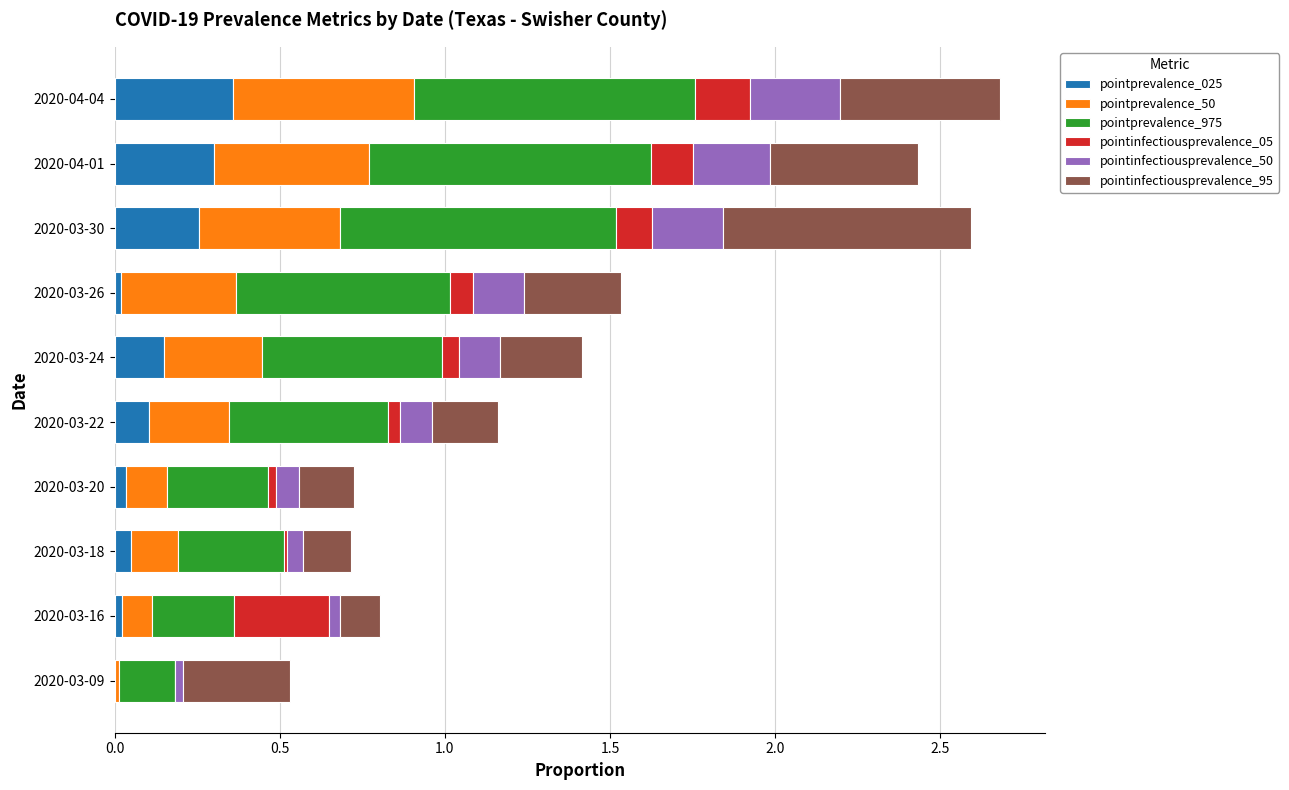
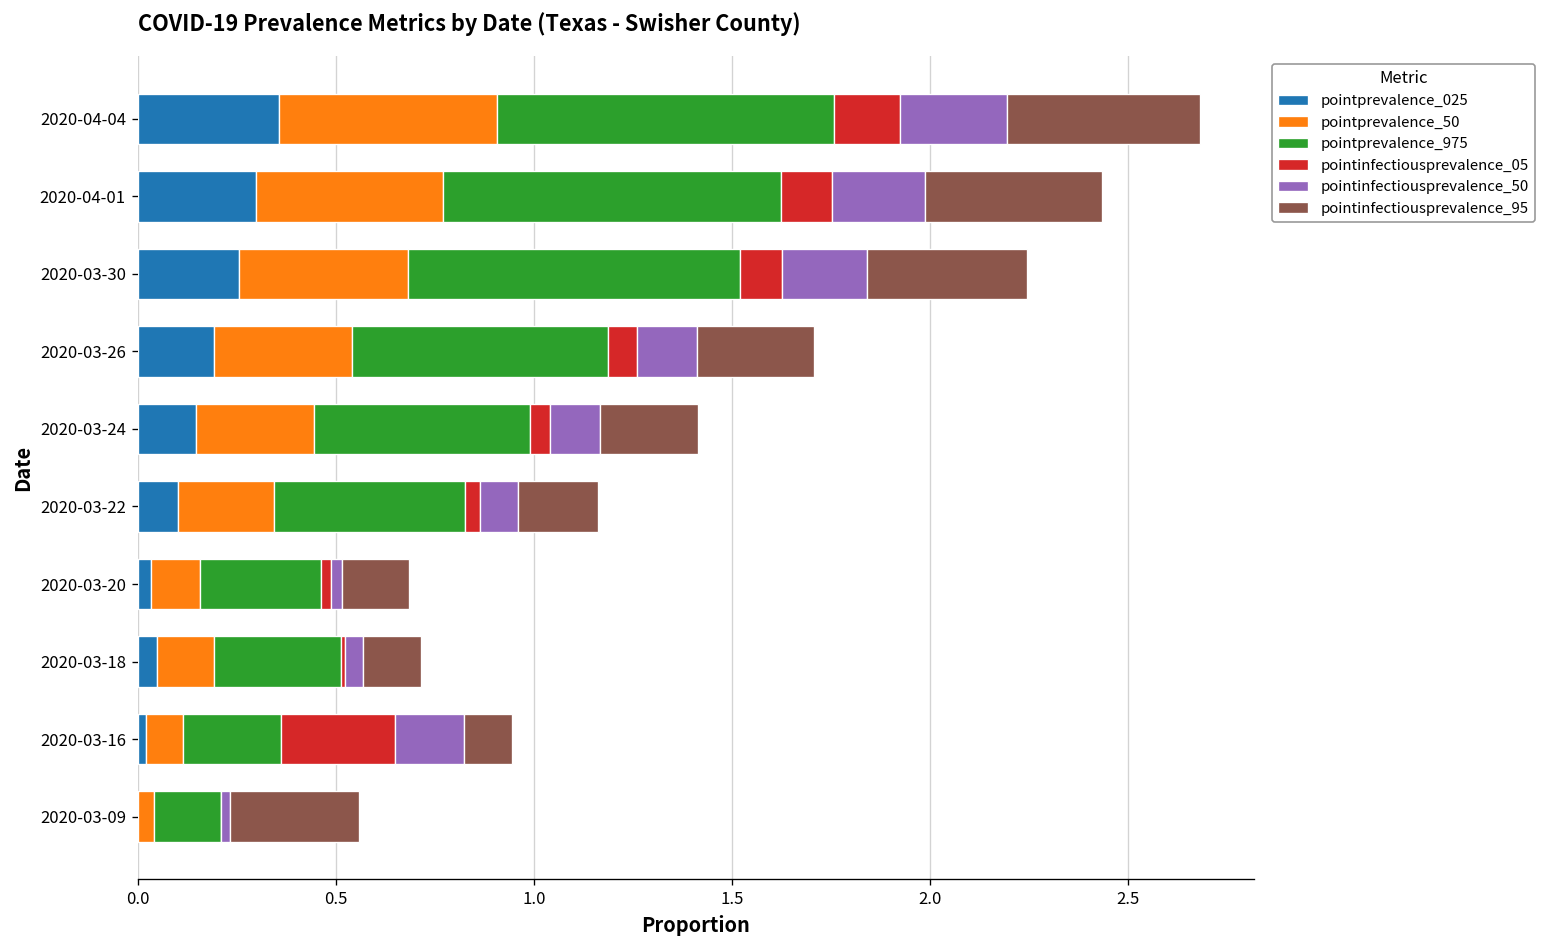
  {
    "pointprevalence_025": {
      "2020-04-04": 0.36,
      "2020-04-01": 0.30,
      "2020-03-30": 0.26,
-     "2020-03-26": 0.02,
+     "2020-03-26": 0.19,
      "2020-03-24": 0.15,
      "2020-03-22": 0.10,
      "2020-03-20": 0.03,
      "2020-03-18": 0.05,
      "2020-03-16": 0.02
    },
    "pointprevalence_50": {
      "2020-04-04": 0.55,
      "2020-04-01": 0.47,
      "2020-03-30": 0.43,
      "2020-03-26": 0.35,
      "2020-03-24": 0.30,
      "2020-03-22": 0.24,
      "2020-03-20": 0.12,
      "2020-03-18": 0.14,
      "2020-03-16": 0.09,
-     "2020-03-09": 0.01
+     "2020-03-09": 0.04
    },
    "pointprevalence_975": {
      "2020-04-04": 0.85,
      "2020-04-01": 0.85,
      "2020-03-30": 0.84,
      "2020-03-26": 0.65,
      "2020-03-24": 0.55,
      "2020-03-22": 0.48,
      "2020-03-20": 0.31,
      "2020-03-18": 0.32,
      "2020-03-16": 0.25,
      "2020-03-09": 0.17
    },
    "pointinfectiousprevalence_05": {
      "2020-04-04": 0.16,
      "2020-04-01": 0.13,
      "2020-03-30": 0.11,
      "2020-03-26": 0.07,
      "2020-03-24": 0.05,
      "2020-03-22": 0.04,
      "2020-03-20": 0.02,
      "2020-03-18": 0.01,
      "2020-03-16": 0.29
    },
    "pointinfectiousprevalence_50": {
      "2020-04-04": 0.27,
      "2020-04-01": 0.23,
      "2020-03-30": 0.21,
      "2020-03-26": 0.15,
      "2020-03-24": 0.13,
      "2020-03-22": 0.10,
-     "2020-03-20": 0.07,
+     "2020-03-20": 0.03,
      "2020-03-18": 0.05,
-     "2020-03-16": 0.03,
+     "2020-03-16": 0.17,
      "2020-03-09": 0.02
    },
    "pointinfectiousprevalence_95": {
      "2020-04-04": 0.49,
      "2020-04-01": 0.45,
-     "2020-03-30": 0.75,
+     "2020-03-30": 0.40,
      "2020-03-26": 0.29,
      "2020-03-24": 0.25,
      "2020-03-22": 0.20,
      "2020-03-20": 0.17,
      "2020-03-18": 0.14,
      "2020-03-16": 0.12,
      "2020-03-09": 0.32
    }
  }
